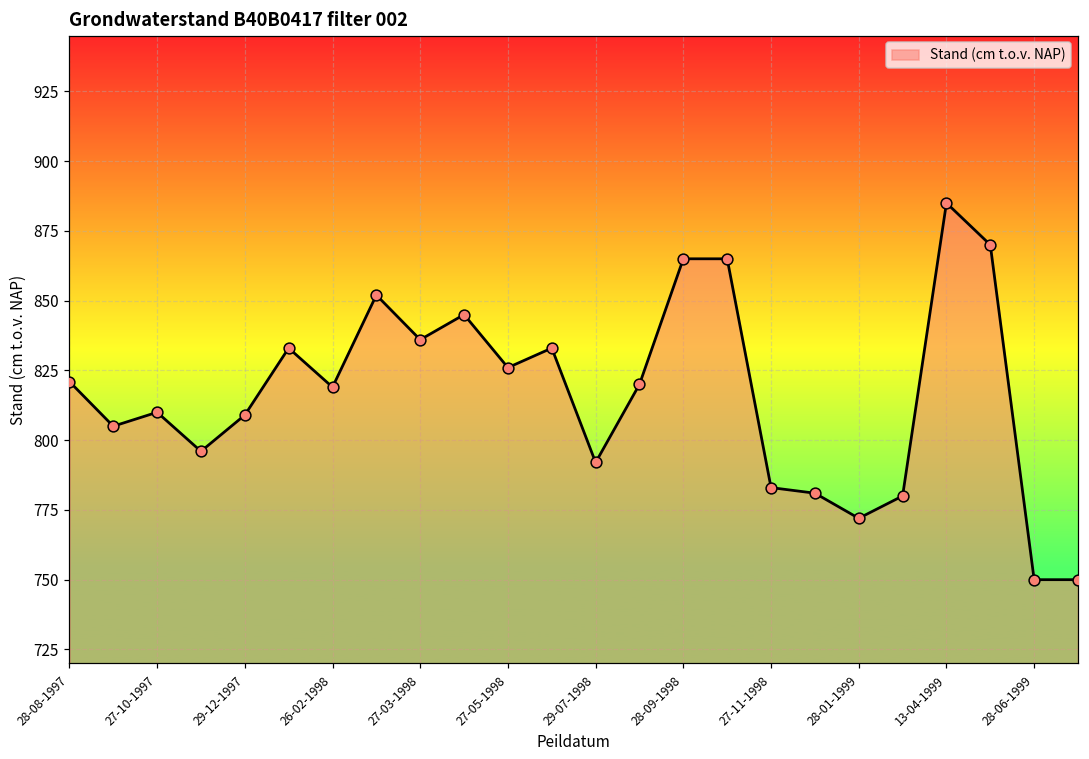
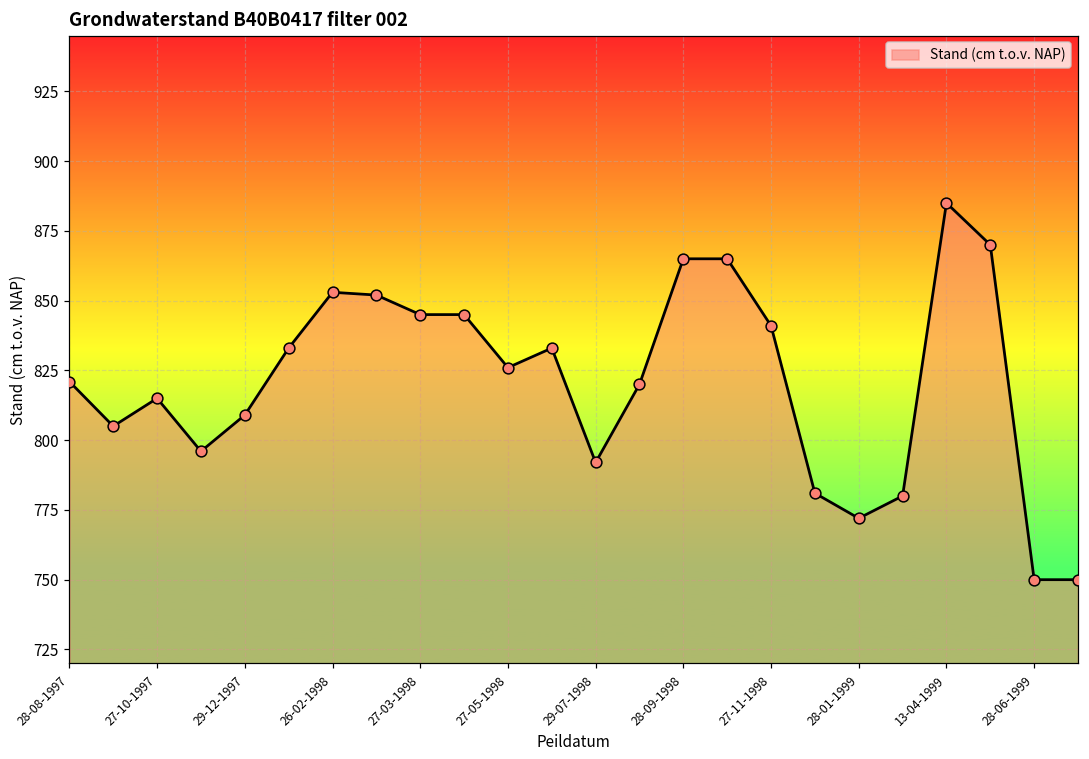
  {
    "28-08-1997": 821,
-   "27-10-1997": 810,
+   "27-10-1997": 815,
    "29-12-1997": 809,
-   "26-02-1998": 819,
-   "27-03-1998": 836,
+   "26-02-1998": 853,
+   "27-03-1998": 845,
    "27-05-1998": 826,
    "29-07-1998": 792,
    "28-09-1998": 865,
-   "27-11-1998": 783,
+   "27-11-1998": 841,
    "28-01-1999": 772,
    "13-04-1999": 885,
    "28-06-1999": 750
  }
